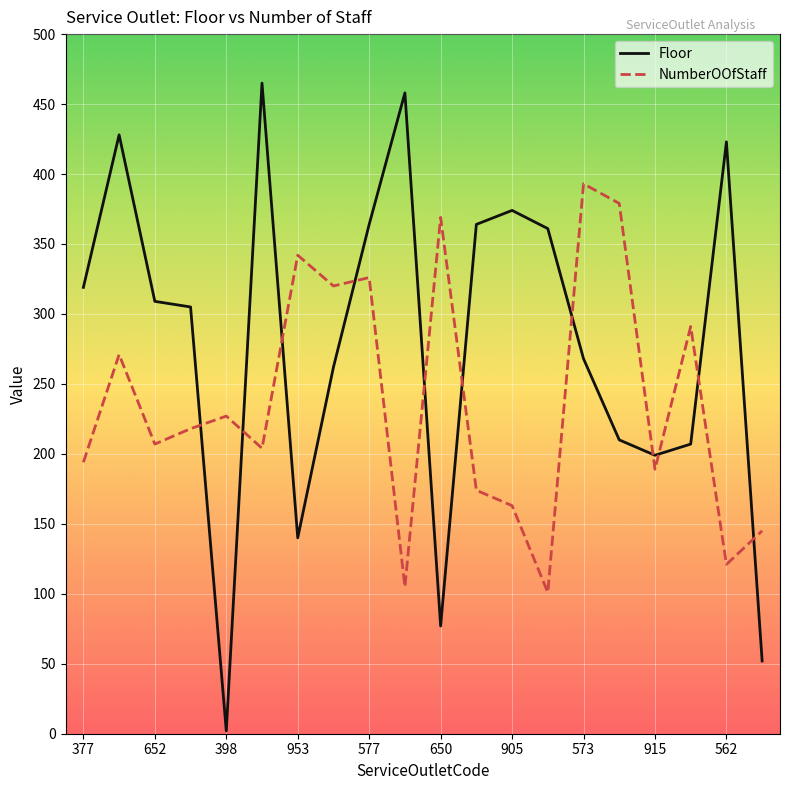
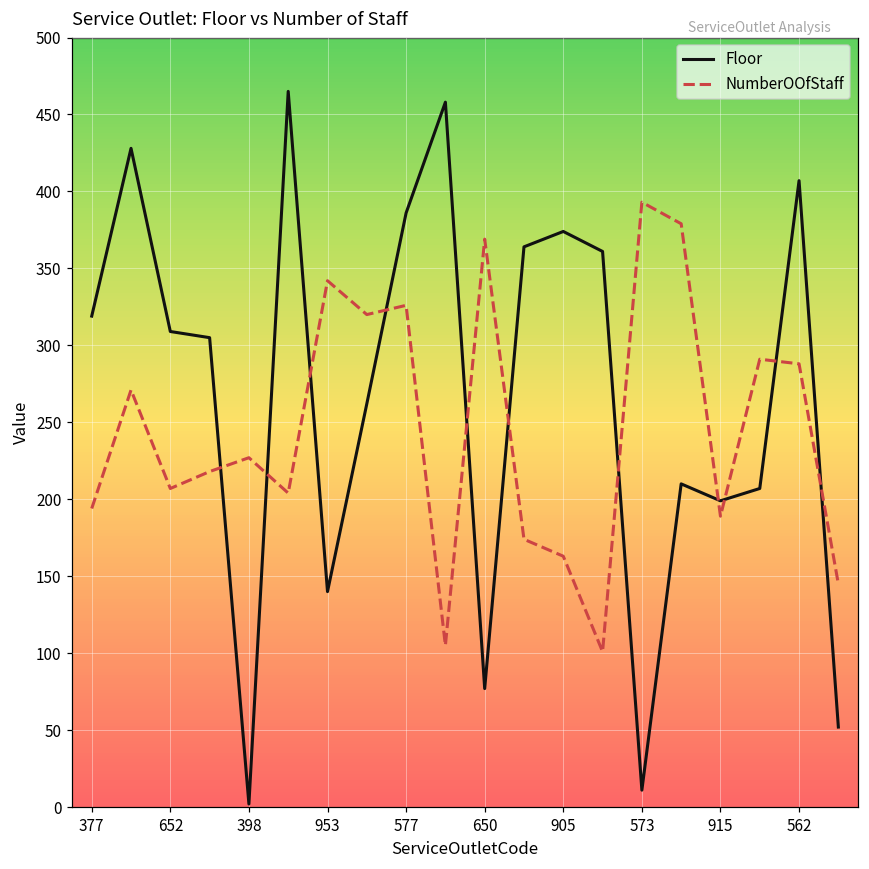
  {
    "Floor": {
      "377": 319,
      "652": 309,
      "398": 2,
      "953": 140,
-     "577": 364,
+     "577": 386,
      "650": 77,
      "905": 374,
-     "573": 268,
+     "573": 11,
      "915": 199,
-     "562": 423
+     "562": 407
    },
    "NumberOOfStaff": {
      "377": 194,
      "652": 207,
      "398": 227,
      "953": 342,
      "577": 326,
      "650": 369,
      "905": 163,
      "573": 393,
      "915": 189,
-     "562": 121
+     "562": 288
    }
  }
